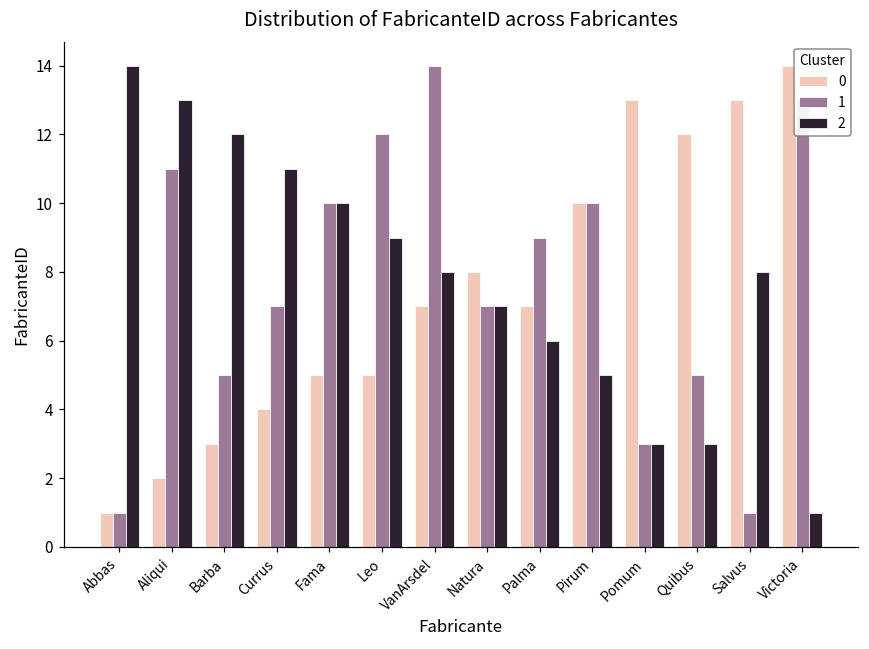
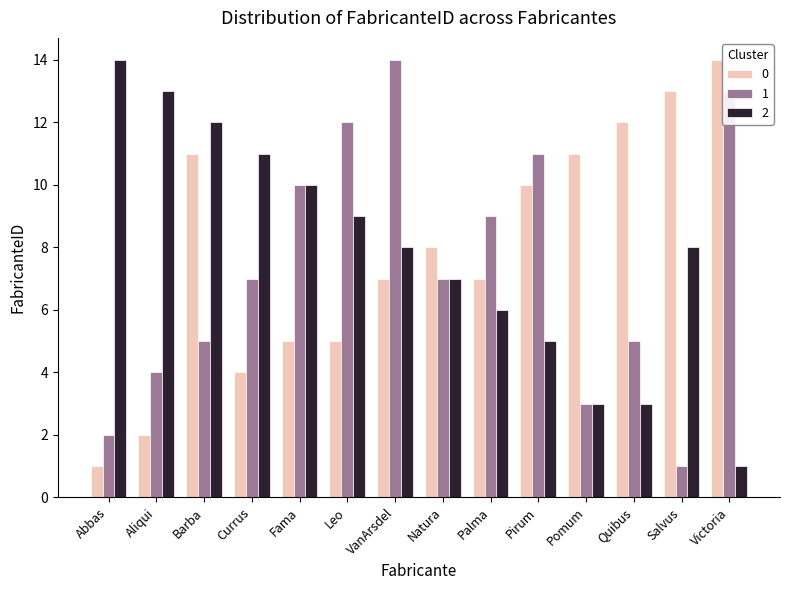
  {
    "0": {
      "Abbas": 1,
      "Aliqui": 2,
-     "Barba": 3,
+     "Barba": 11,
      "Currus": 4,
      "Fama": 5,
      "Leo": 5,
      "VanArsdel": 7,
      "Natura": 8,
      "Palma": 7,
      "Pirum": 10,
-     "Pomum": 13,
+     "Pomum": 11,
      "Quibus": 12,
      "Salvus": 13,
      "Victoria": 14
    },
    "1": {
-     "Abbas": 1,
-     "Aliqui": 11,
+     "Abbas": 2,
+     "Aliqui": 4,
      "Barba": 5,
      "Currus": 7,
      "Fama": 10,
      "Leo": 12,
      "VanArsdel": 14,
      "Natura": 7,
      "Palma": 9,
-     "Pirum": 10,
+     "Pirum": 11,
      "Pomum": 3,
      "Quibus": 5,
      "Salvus": 1
    },
    "2": {
      "Abbas": 14,
      "Aliqui": 13,
      "Barba": 12,
      "Currus": 11,
      "Fama": 10,
      "Leo": 9,
      "VanArsdel": 8,
      "Natura": 7,
      "Palma": 6,
      "Pirum": 5,
      "Pomum": 3,
      "Quibus": 3,
      "Salvus": 8,
      "Victoria": 1
    }
  }
